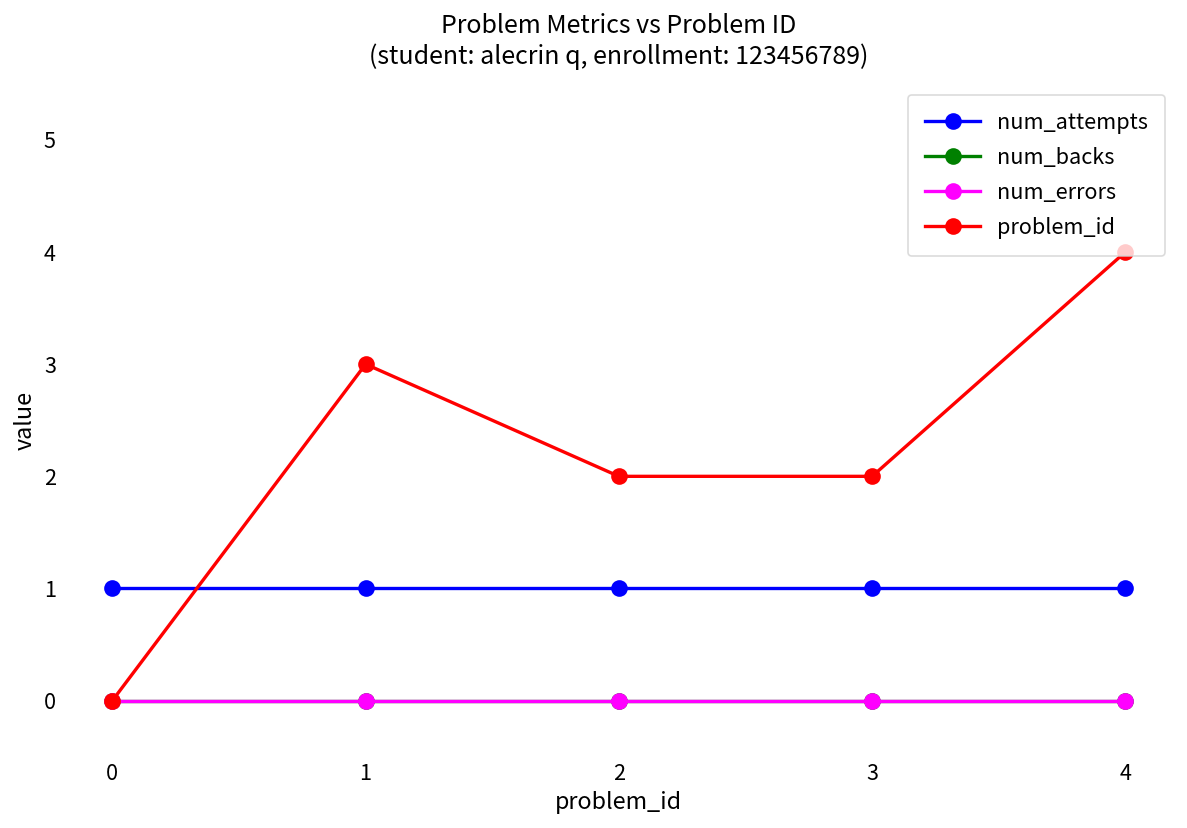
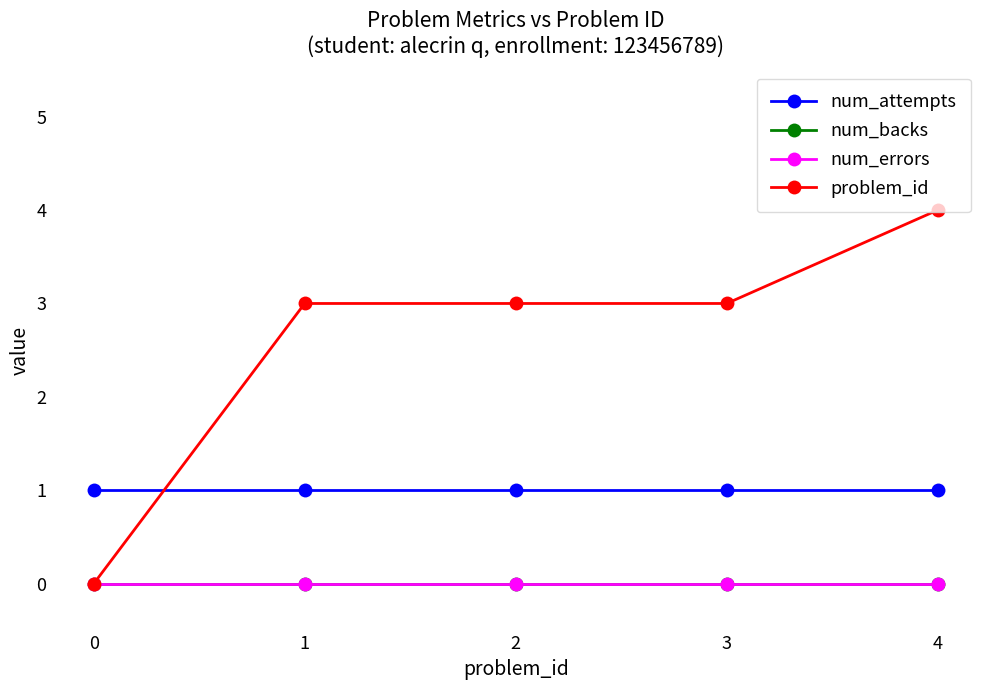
  {
    "num_attempts": {
      "0": 1,
      "1": 1,
      "2": 1,
      "3": 1,
      "4": 1
    },
    "num_errors": {
      "1": 0,
      "2": 0,
      "3": 0,
      "4": 0
    },
    "problem_id": {
      "1": 3,
-     "2": 2,
-     "3": 2
+     "2": 3,
+     "3": 3
    }
  }
